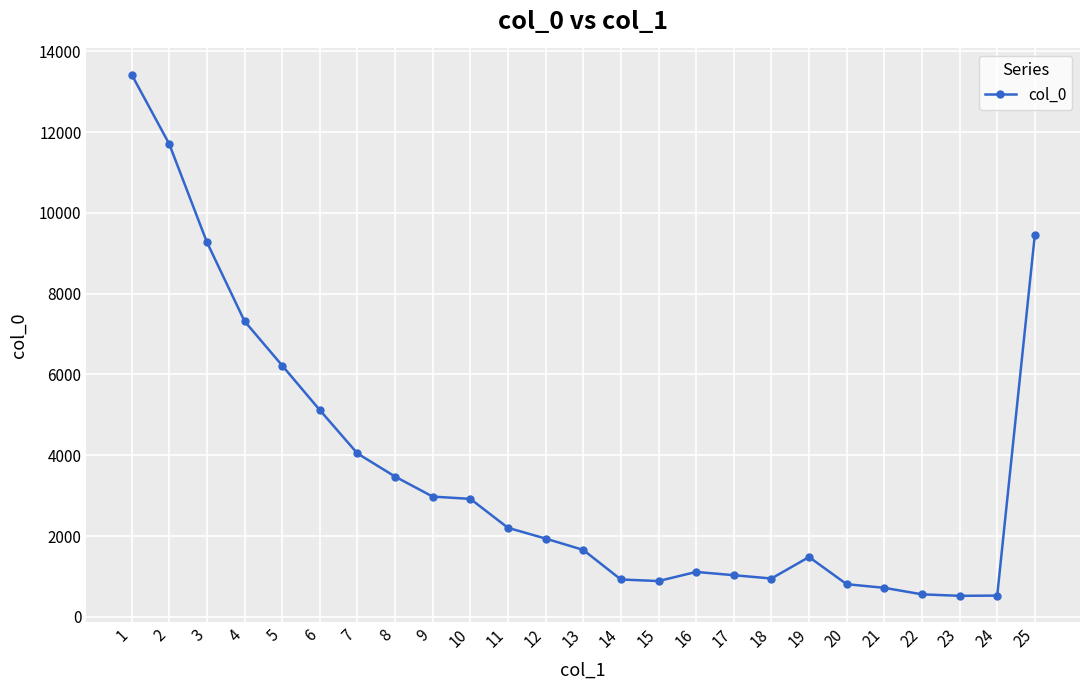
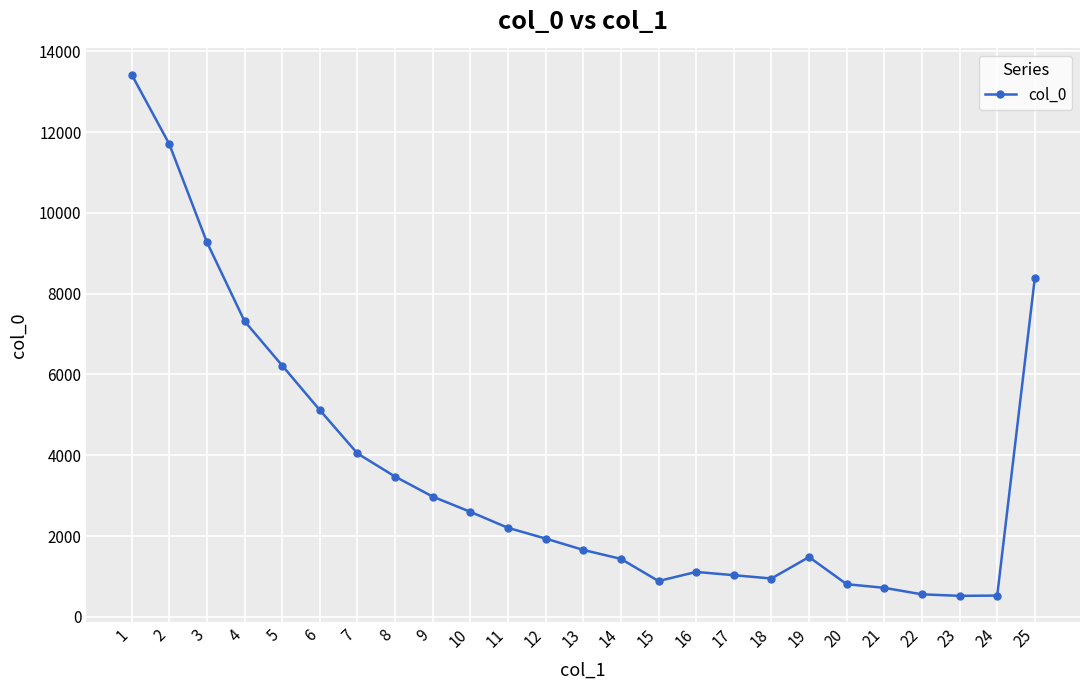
  {
    "1": 13400,
    "2": 11700,
    "3": 9300,
    "4": 7300,
    "5": 6200,
    "6": 5100,
    "7": 4000,
    "8": 3500,
    "9": 3000,
-   "10": 2900,
+   "10": 2600,
    "11": 2200,
    "12": 1900,
    "13": 1700,
-   "14": 900,
+   "14": 1400,
    "15": 900,
    "16": 1100,
    "17": 1000,
    "18": 900,
    "19": 1500,
    "20": 800,
    "21": 700,
    "22": 600,
    "23": 500,
    "24": 500,
-   "25": 9500
+   "25": 8400
  }
